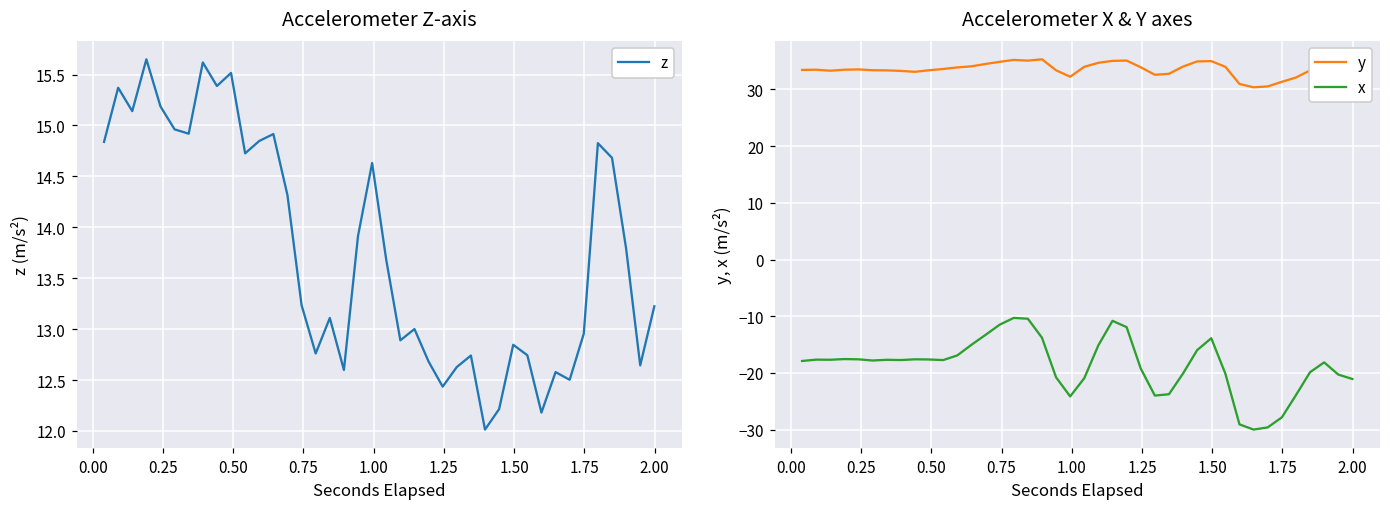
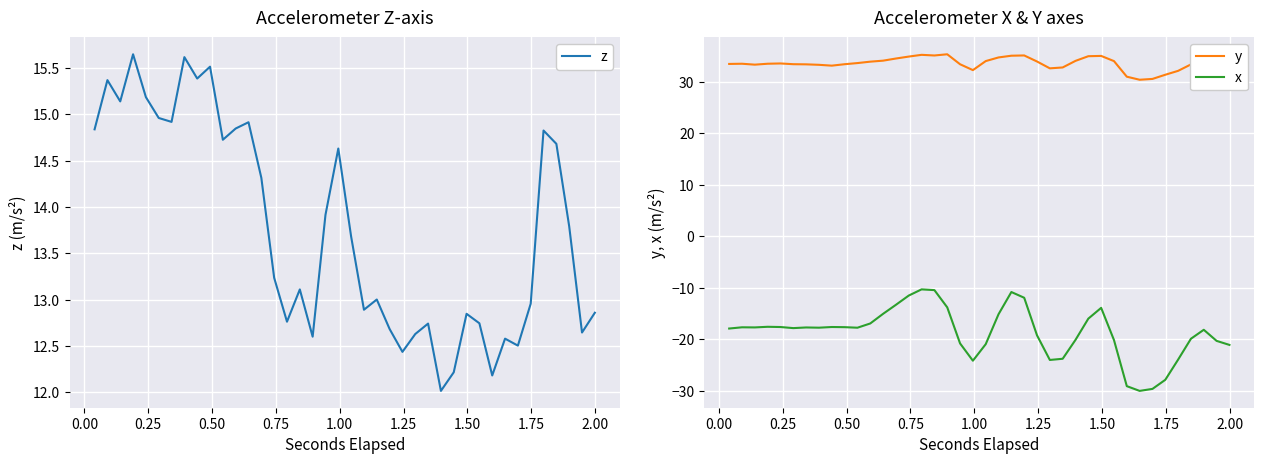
  {
    "Accelerometer Z-axis": {
-     "2.00": 13.2
+     "2.00": 12.9
    },
    "Accelerometer X & Y axes": {
      "x": {
        "2.00": -21
      }
    }
  }
